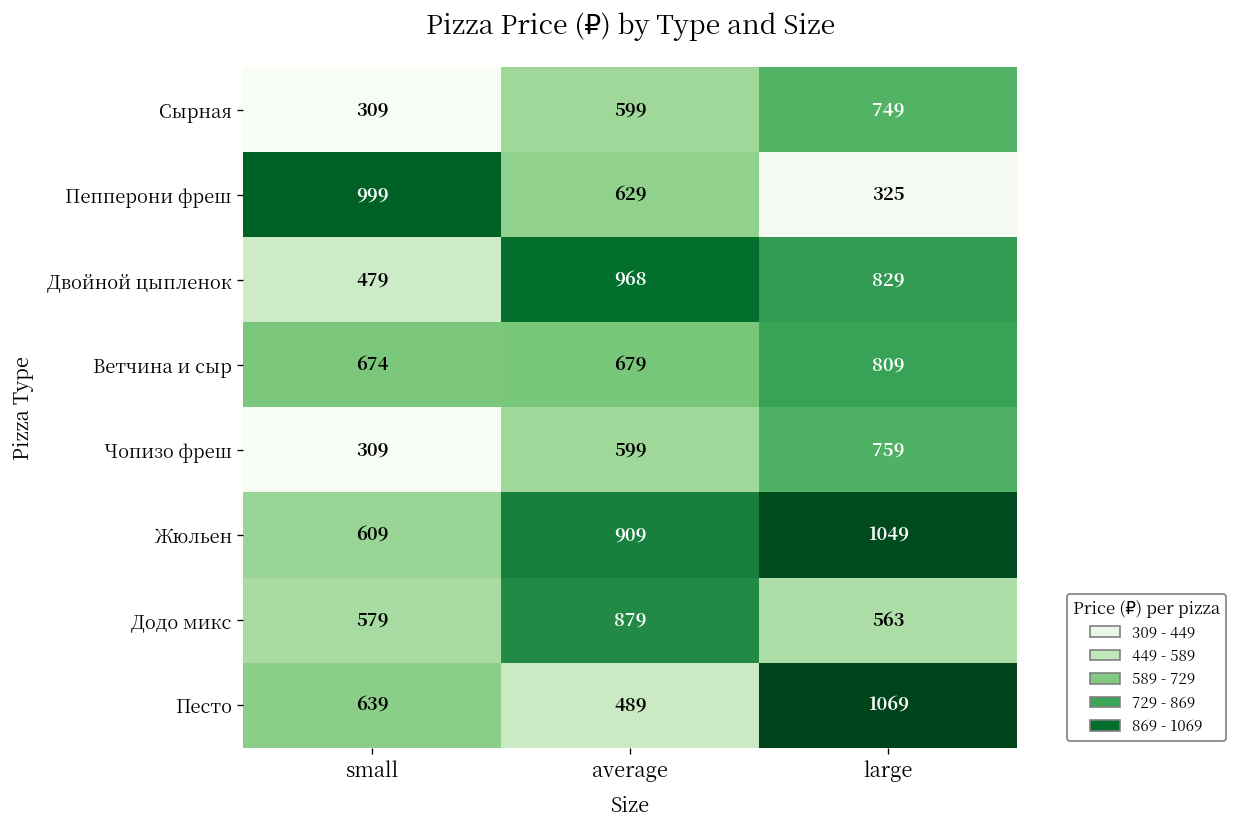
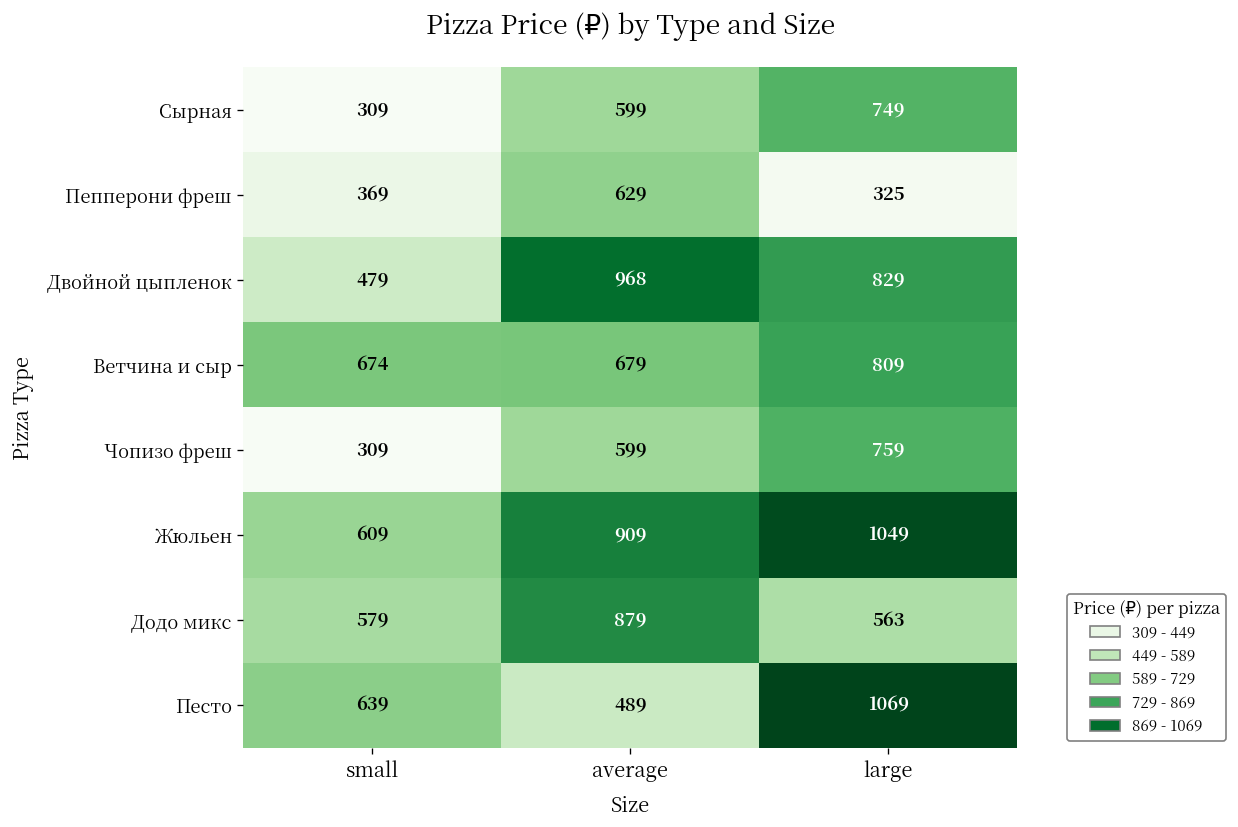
  {
    "Сырная": {
      "small": 309,
      "average": 599,
      "large": 749
    },
    "Пепперони фреш": {
-     "small": 999,
+     "small": 369,
      "average": 629,
      "large": 325
    },
    "Двойной цыпленок": {
      "small": 479,
      "average": 968,
      "large": 829
    },
    "Ветчина и сыр": {
      "small": 674,
      "average": 679,
      "large": 809
    },
    "Чопизо фреш": {
      "small": 309,
      "average": 599,
      "large": 759
    },
    "Жюльен": {
      "small": 609,
      "average": 909,
      "large": 1049
    },
    "Додо микс": {
      "small": 579,
      "average": 879,
      "large": 563
    },
    "Песто": {
      "small": 639,
      "average": 489,
      "large": 1069
    }
  }
